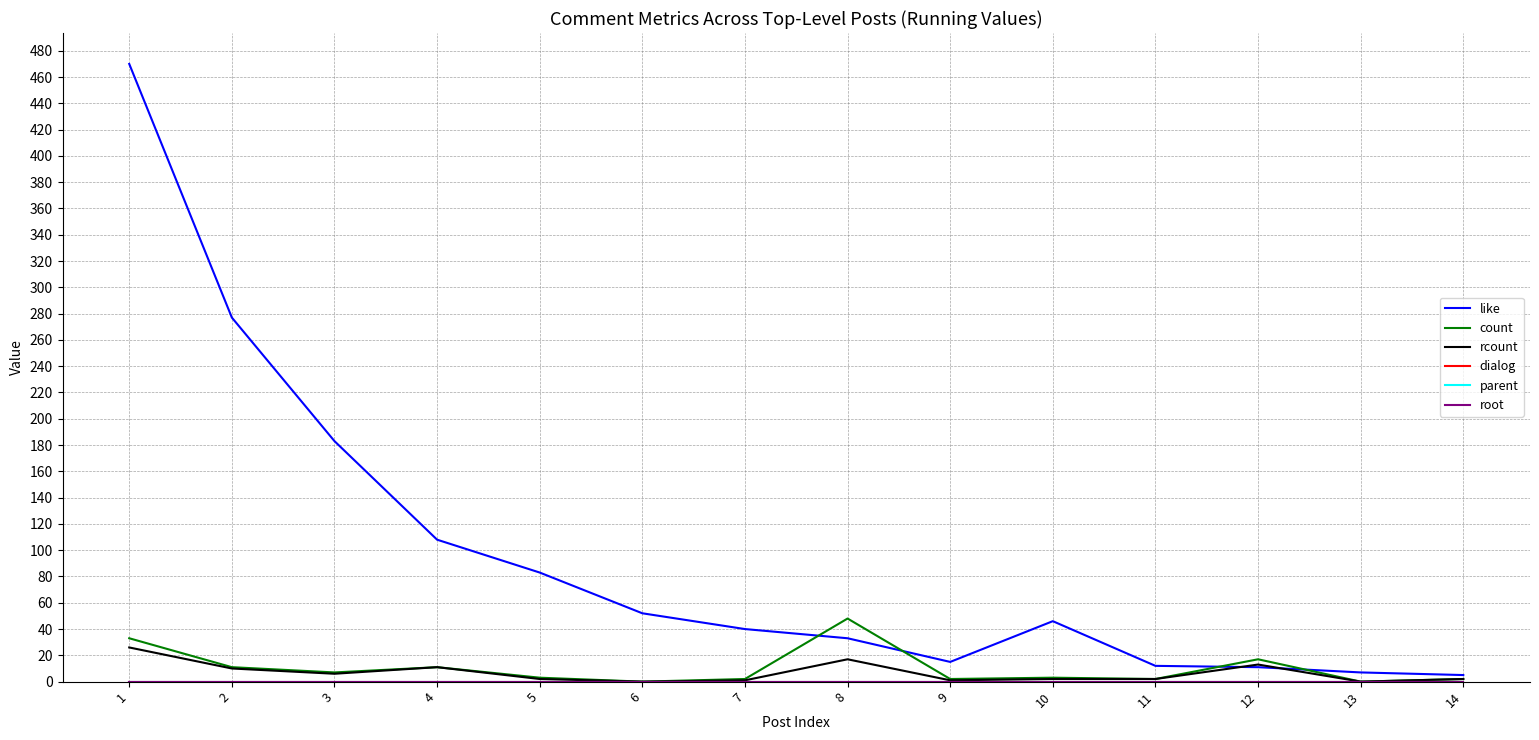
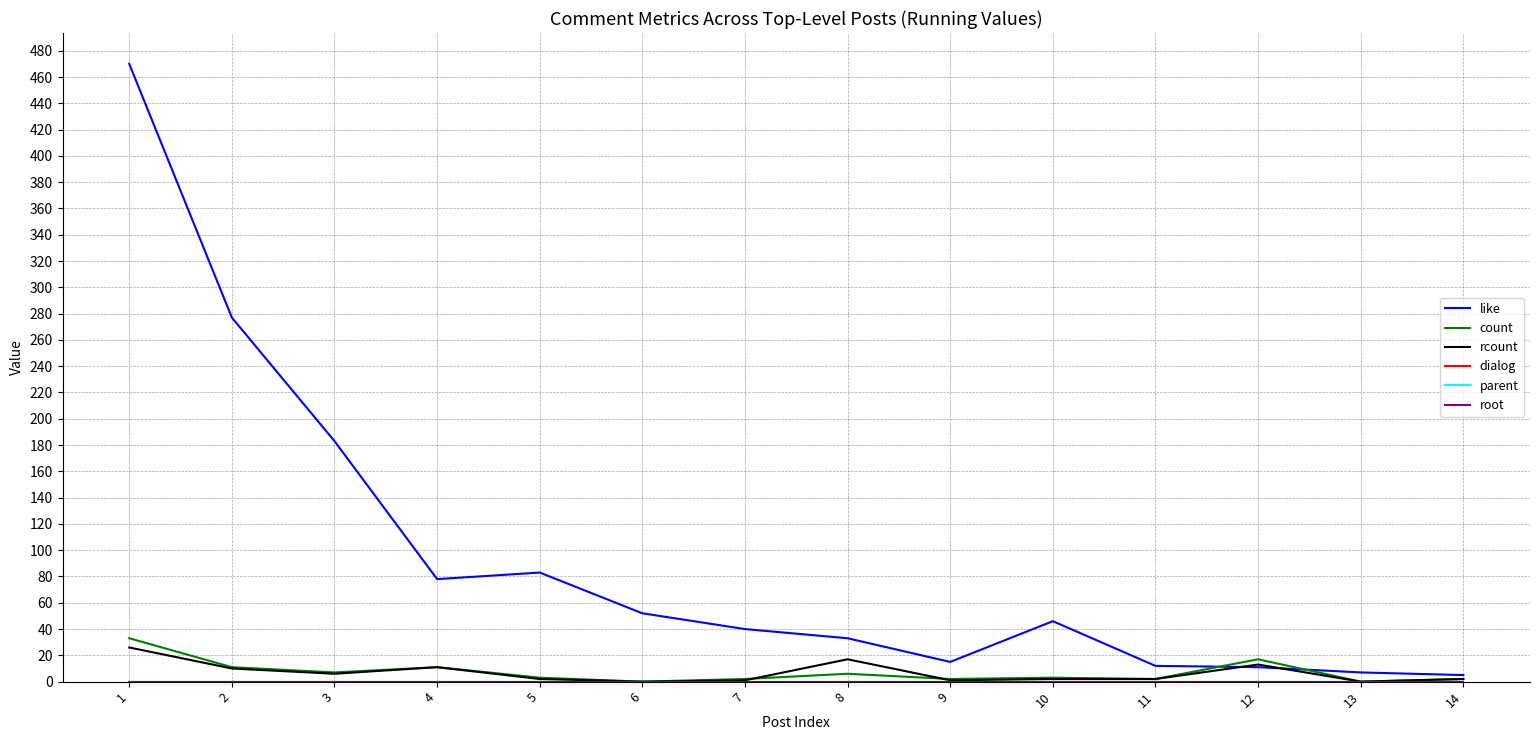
  {
    "like": {
      "1": 470,
      "2": 277,
      "3": 183,
-     "4": 108,
+     "4": 78,
      "5": 83,
      "6": 52,
      "7": 40,
      "8": 33,
      "9": 15,
      "10": 46,
      "11": 12,
      "12": 11,
      "13": 7,
      "14": 5
    },
    "count": {
      "1": 33,
-     "8": 48,
+     "8": 6,
      "12": 17
    },
    "rcount": {
      "1": 26,
      "8": 17,
      "12": 13
    },
    "root": {
      "1": 0,
      "2": 0,
      "3": 0,
      "4": 0,
      "5": 0,
      "8": 0,
      "10": 0,
      "11": 0,
      "12": 0,
      "14": 0
    }
  }
